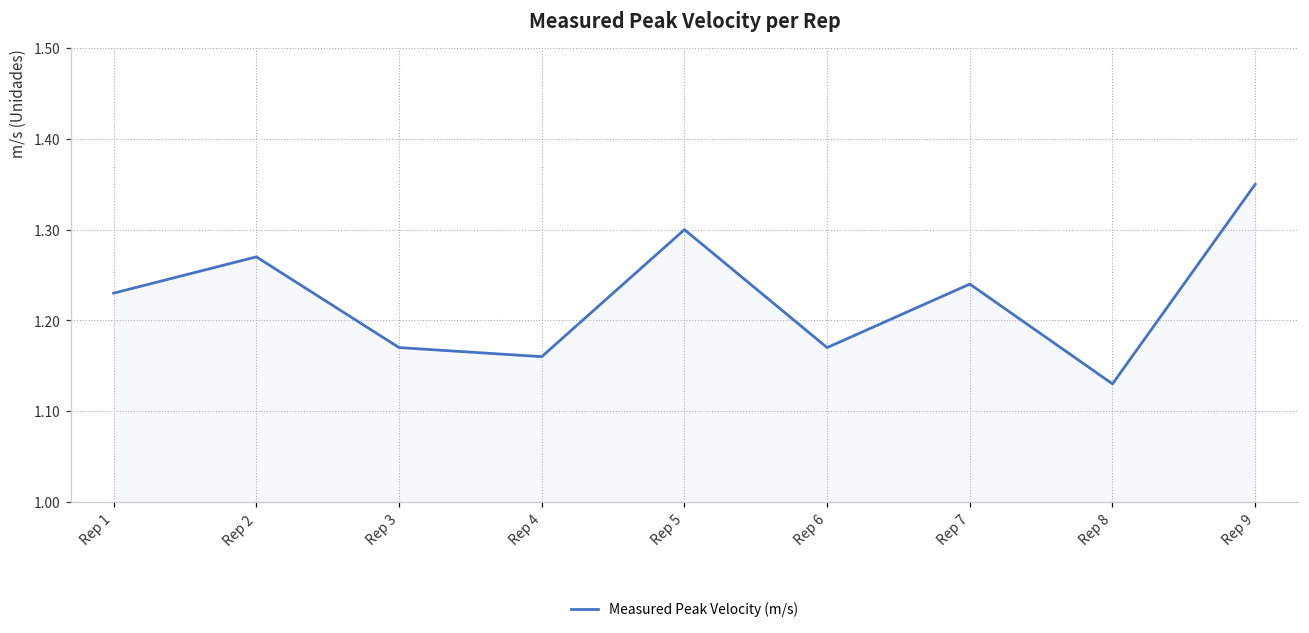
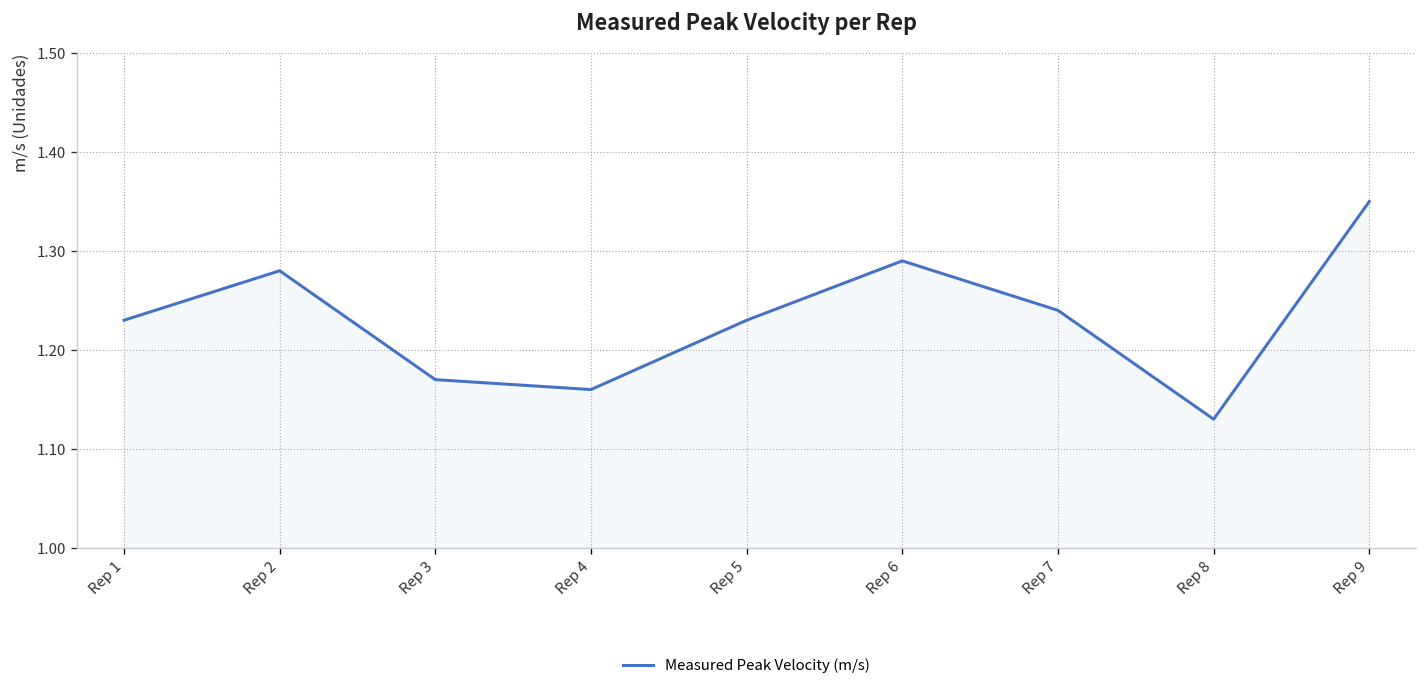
  {
    "Rep 1": 1.23,
-   "Rep 2": 1.27,
+   "Rep 2": 1.28,
    "Rep 3": 1.17,
    "Rep 4": 1.16,
-   "Rep 5": 1.30,
-   "Rep 6": 1.17,
+   "Rep 5": 1.23,
+   "Rep 6": 1.29,
    "Rep 7": 1.24,
    "Rep 8": 1.13,
    "Rep 9": 1.35
  }
